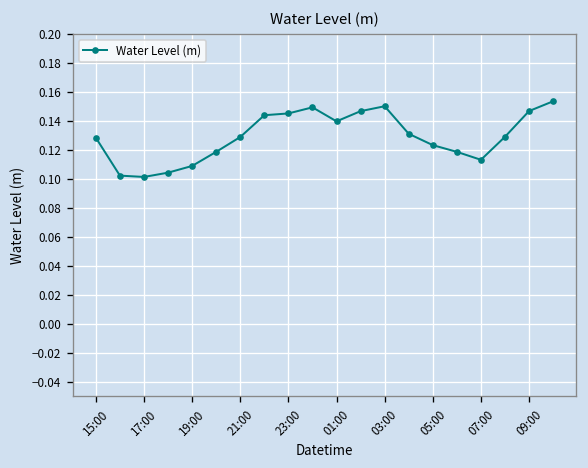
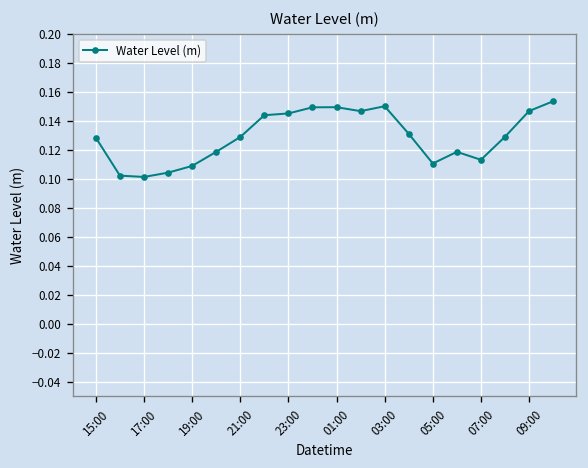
  {
    "15:00": 0.128,
    "17:00": 0.101,
    "19:00": 0.109,
    "21:00": 0.129,
    "23:00": 0.145,
-   "01:00": 0.140,
+   "01:00": 0.149,
    "03:00": 0.150,
-   "05:00": 0.123,
+   "05:00": 0.111,
    "07:00": 0.113,
    "09:00": 0.147
  }
